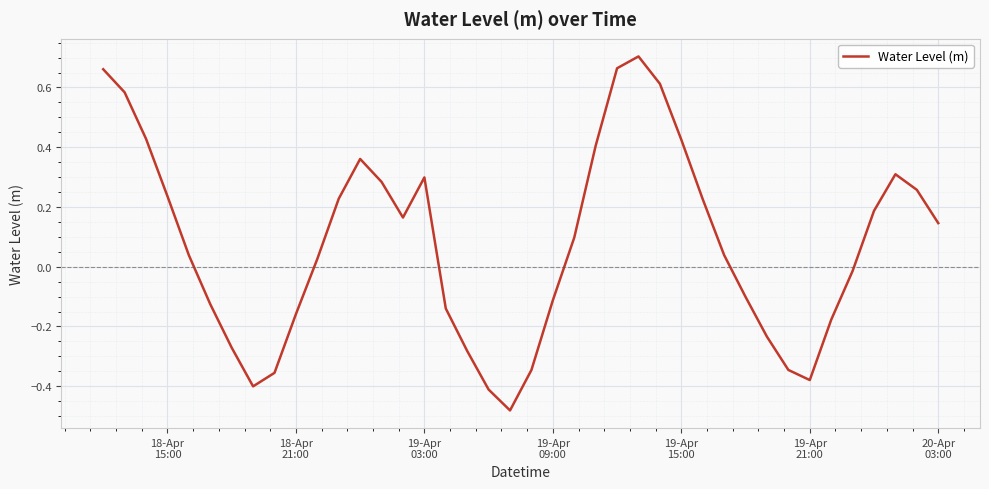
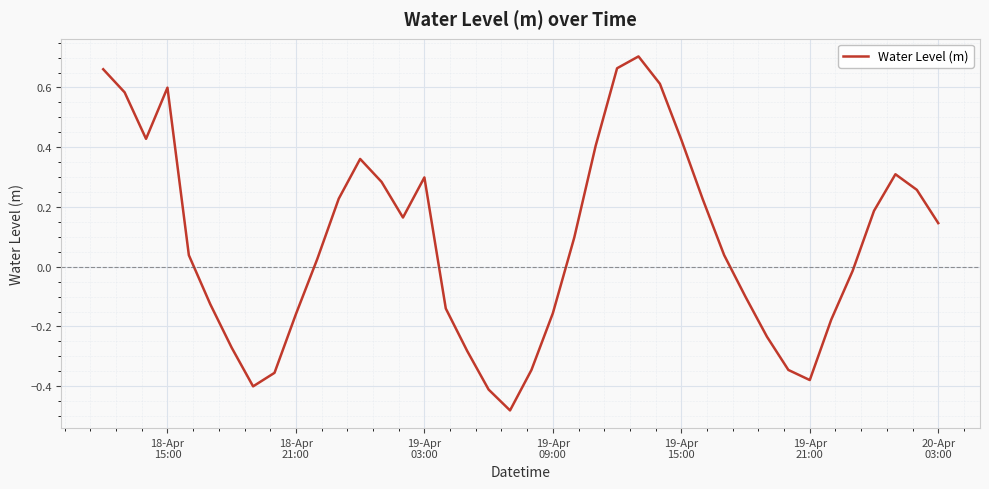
  {
-   "18-Apr 15:00": 0.24,
+   "18-Apr 15:00": 0.60,
    "18-Apr 21:00": -0.16,
    "19-Apr 03:00": 0.30,
-   "19-Apr 09:00": -0.11,
+   "19-Apr 09:00": -0.16,
    "19-Apr 15:00": 0.43,
    "19-Apr 21:00": -0.38,
    "20-Apr 03:00": 0.15
  }
